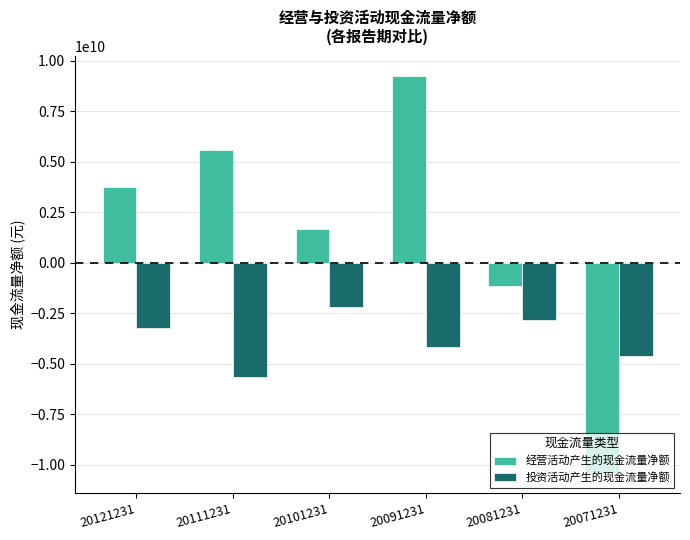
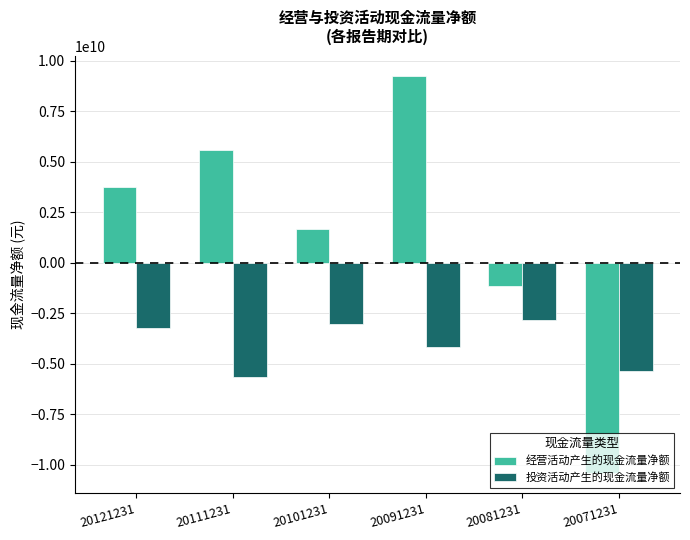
  {
    "经营活动产生的现金流量净额": {
      "20121231": 3700000000,
      "20111231": 5600000000,
      "20101231": 1700000000,
      "20091231": 9300000000,
      "20081231": -1200000000
    },
    "投资活动产生的现金流量净额": {
      "20121231": -3200000000,
      "20111231": -5700000000,
-     "20101231": -2200000000,
+     "20101231": -3100000000,
      "20091231": -4200000000,
      "20081231": -2800000000,
-     "20071231": -4600000000
+     "20071231": -5400000000
    }
  }
